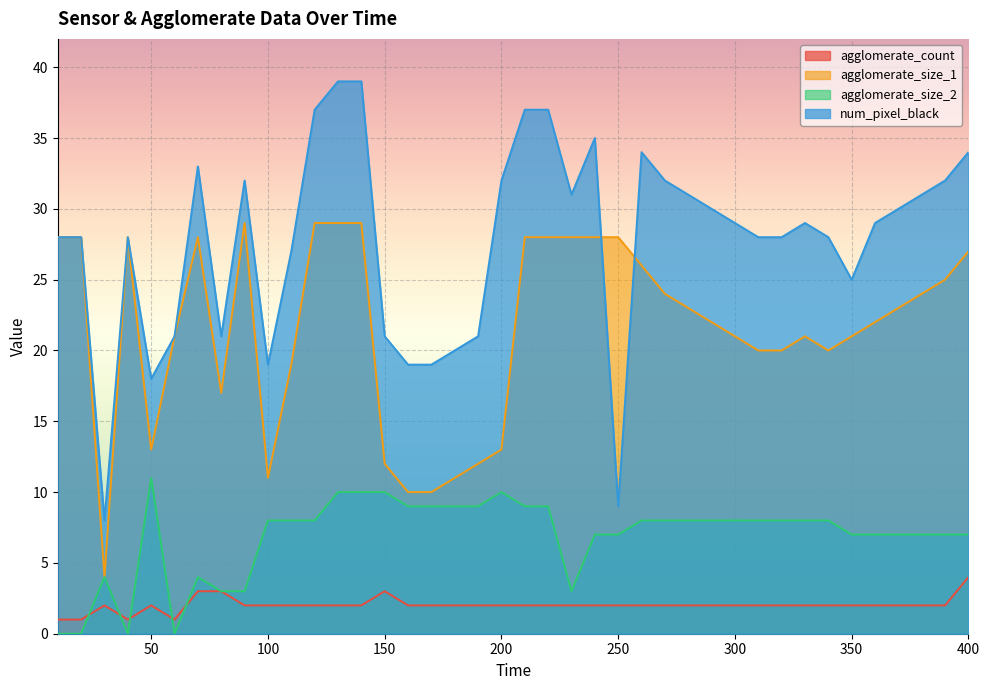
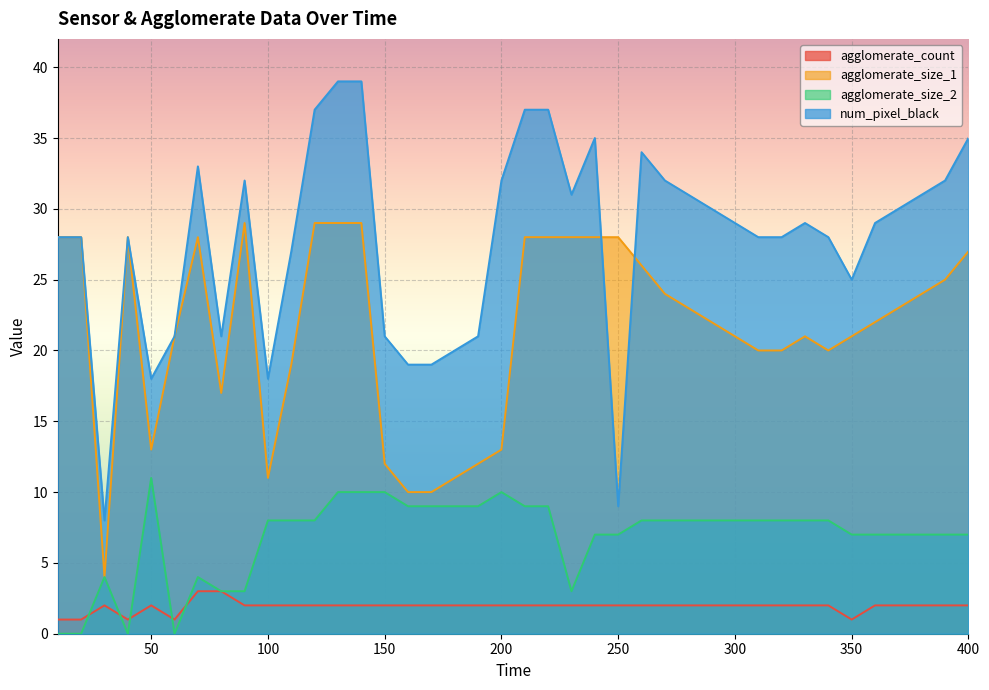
  {
    "agglomerate_count": {
      "50": 2,
      "100": 2,
-     "150": 3,
+     "150": 2,
      "200": 2,
      "250": 2,
      "300": 2,
-     "350": 2,
-     "400": 4
+     "350": 1,
+     "400": 2
    },
    "agglomerate_size_1": {
      "50": 13,
      "100": 11,
      "150": 12,
      "200": 13,
      "250": 28,
      "300": 21,
      "350": 21,
      "400": 27
    },
    "agglomerate_size_2": {
      "50": 11,
      "100": 8,
      "150": 10,
      "200": 10,
      "250": 7,
      "300": 8,
      "350": 7,
      "400": 7
    },
    "num_pixel_black": {
      "50": 18,
-     "100": 19,
+     "100": 18,
      "150": 21,
      "200": 32,
      "250": 9,
      "300": 29,
      "350": 25,
-     "400": 34
+     "400": 35
    }
  }
